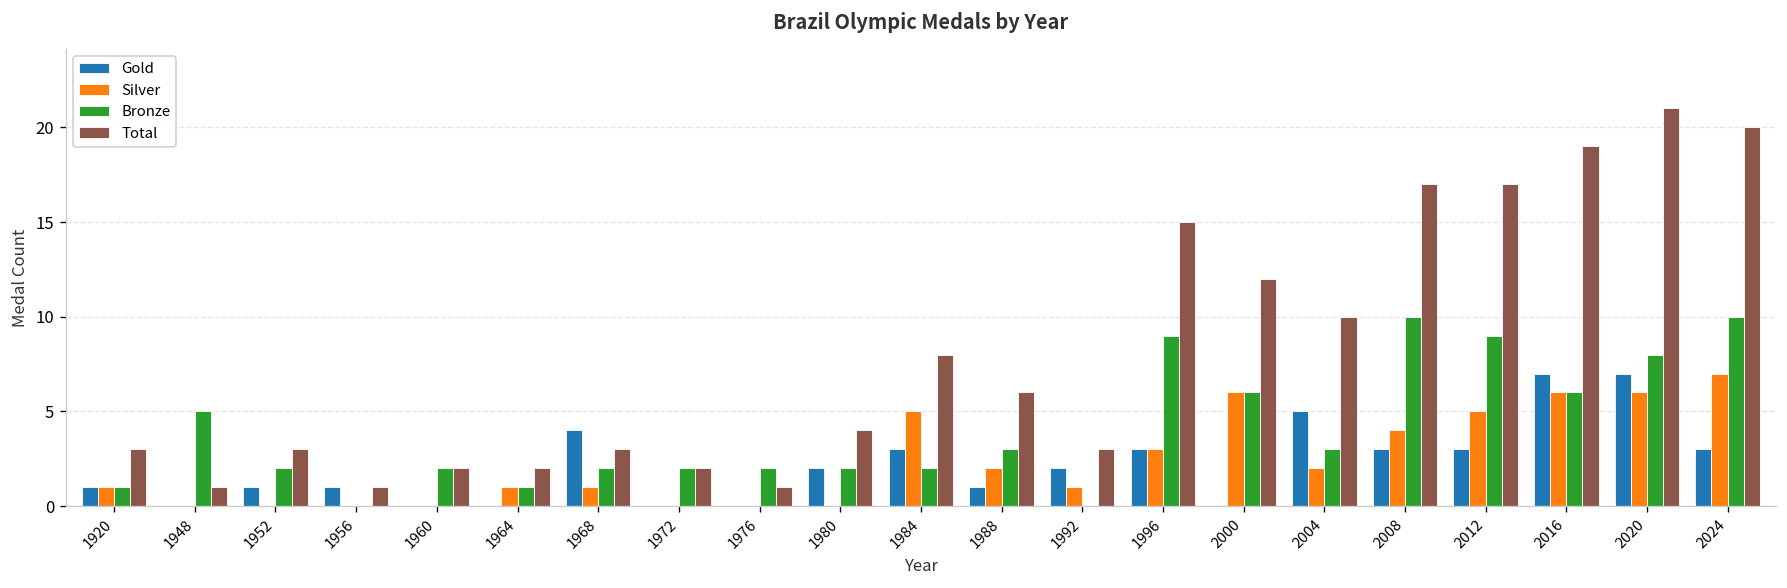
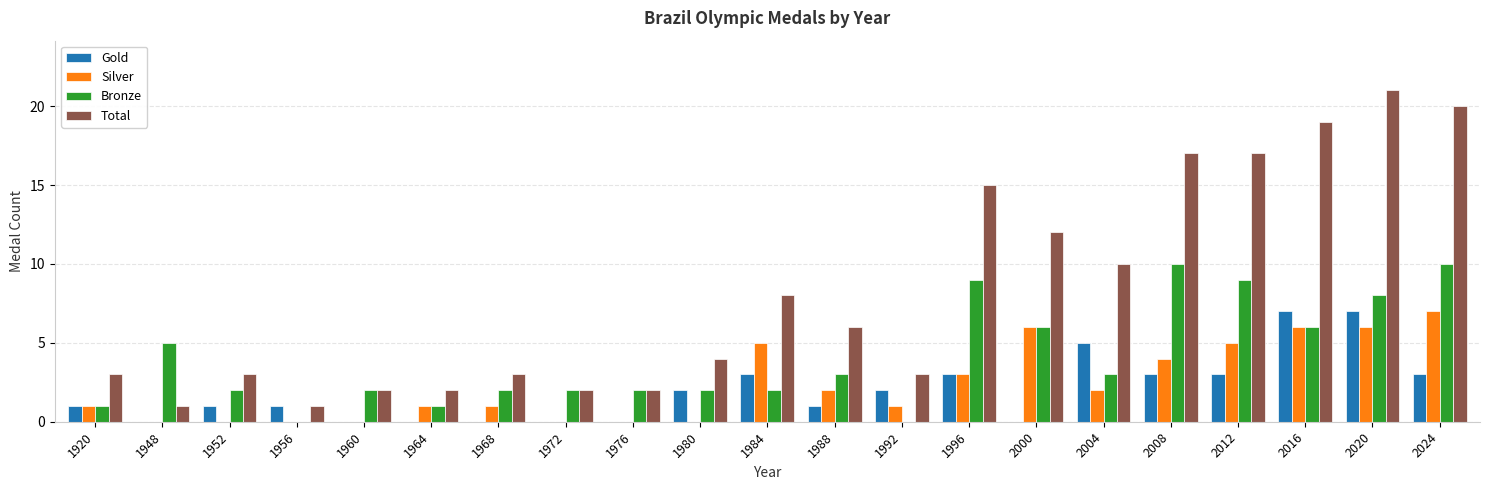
  {
    "Gold": {
      "1920": 1,
      "1948": 0,
      "1952": 1,
      "1956": 1,
      "1960": 0,
      "1964": 0,
-     "1968": 4,
+     "1968": 0,
      "1972": 0,
      "1976": 0,
      "1980": 2,
      "1984": 3,
      "1988": 1,
      "1992": 2,
      "1996": 3,
      "2000": 0,
      "2004": 5,
      "2008": 3,
      "2012": 3,
      "2016": 7,
      "2020": 7,
      "2024": 3
    },
    "Silver": {
      "1920": 1,
      "1948": 0,
      "1952": 0,
      "1956": 0,
      "1960": 0,
      "1964": 1,
      "1968": 1,
      "1972": 0,
      "1976": 0,
      "1980": 0,
      "1984": 5,
      "1988": 2,
      "1992": 1,
      "1996": 3,
      "2000": 6,
      "2004": 2,
      "2008": 4,
      "2012": 5,
      "2016": 6,
      "2020": 6,
      "2024": 7
    },
    "Bronze": {
      "1920": 1,
      "1948": 5,
      "1952": 2,
      "1956": 0,
      "1960": 2,
      "1964": 1,
      "1968": 2,
      "1972": 2,
      "1976": 2,
      "1980": 2,
      "1984": 2,
      "1988": 3,
      "1992": 0,
      "1996": 9,
      "2000": 6,
      "2004": 3,
      "2008": 10,
      "2012": 9,
      "2016": 6,
      "2020": 8,
      "2024": 10
    },
    "Total": {
      "1920": 3,
      "1948": 1,
      "1952": 3,
      "1956": 1,
      "1960": 2,
      "1964": 2,
      "1968": 3,
      "1972": 2,
-     "1976": 1,
+     "1976": 2,
      "1980": 4,
      "1984": 8,
      "1988": 6,
      "1992": 3,
      "1996": 15,
      "2000": 12,
      "2004": 10,
      "2008": 17,
      "2012": 17,
      "2016": 19,
      "2020": 21,
      "2024": 20
    }
  }
